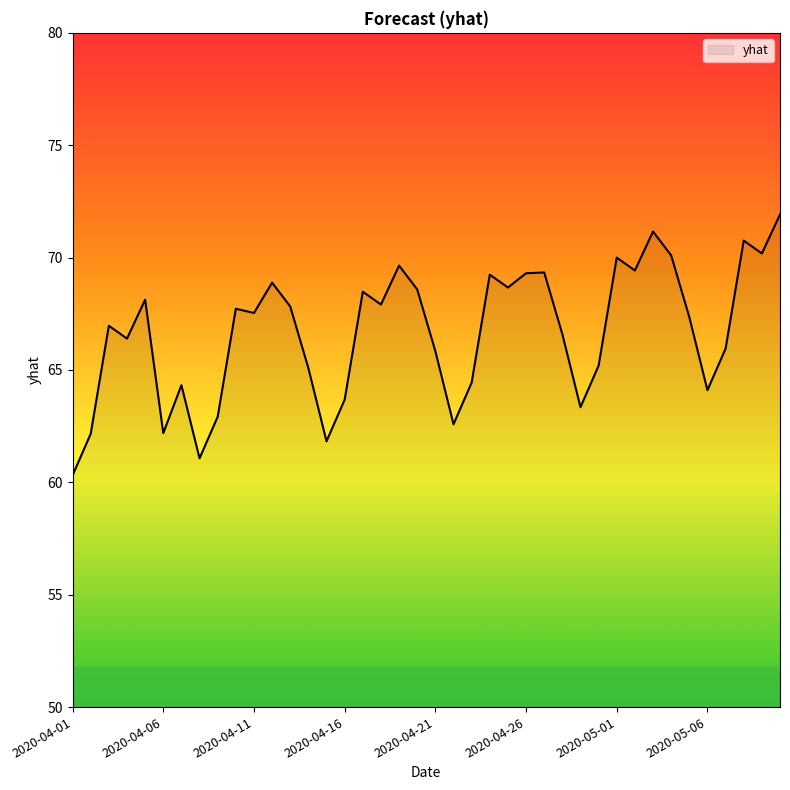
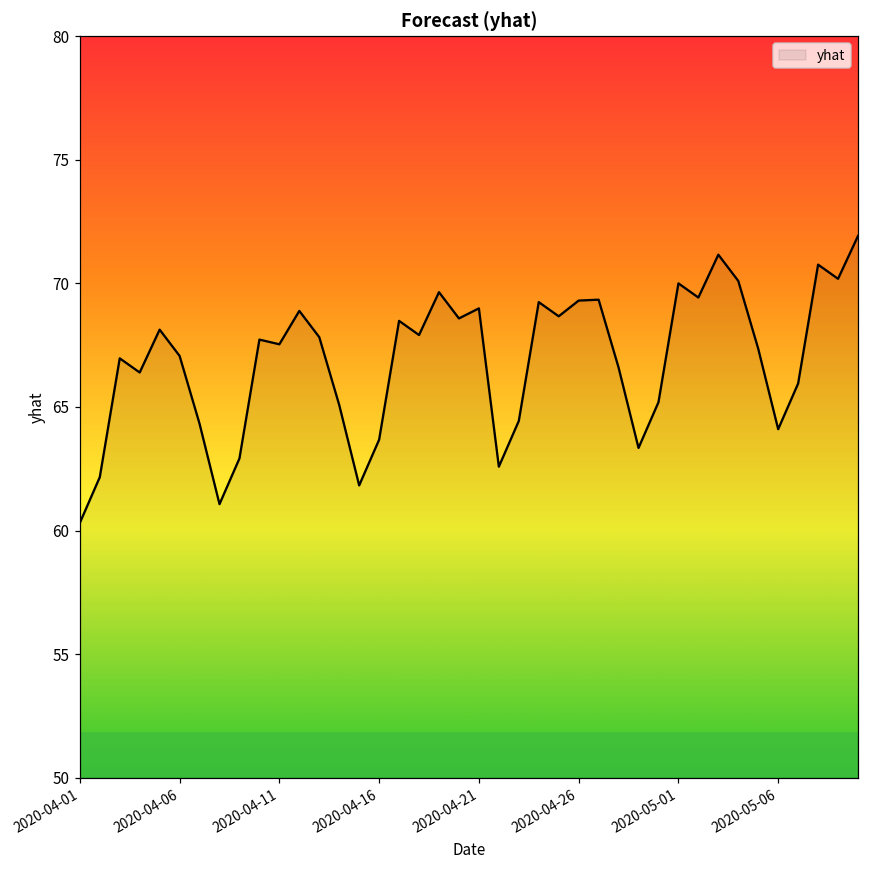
  {
    "2020-04-01": 60.3,
-   "2020-04-06": 62.2,
+   "2020-04-06": 67.1,
    "2020-04-11": 67.5,
    "2020-04-16": 63.7,
-   "2020-04-21": 65.8,
+   "2020-04-21": 69.0,
    "2020-04-26": 69.3,
    "2020-05-01": 70.0,
    "2020-05-06": 64.1
  }
